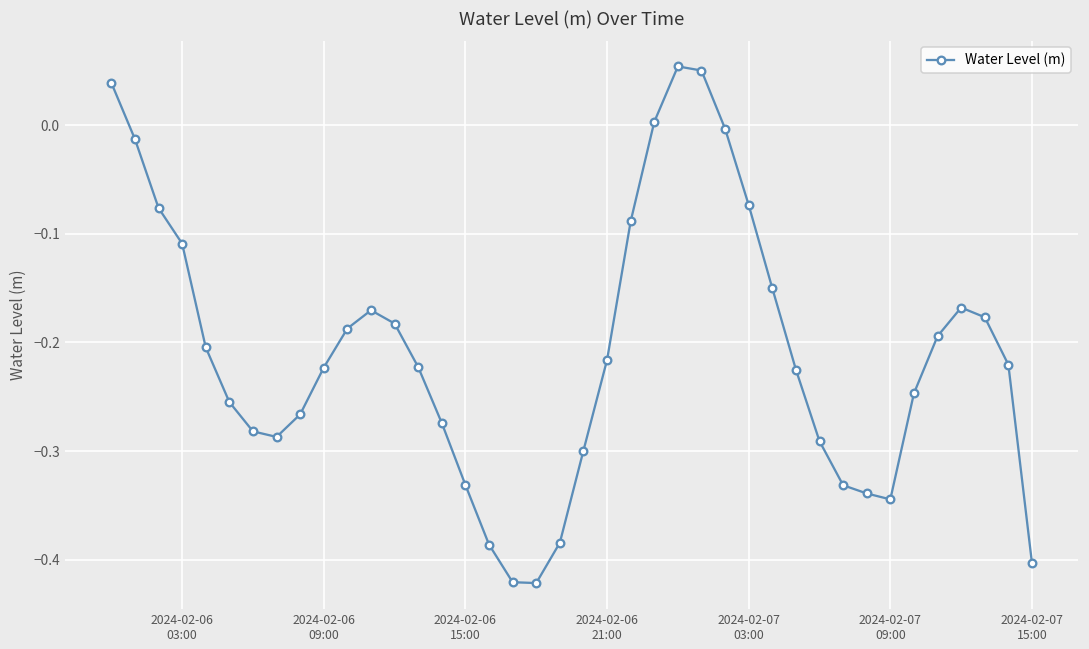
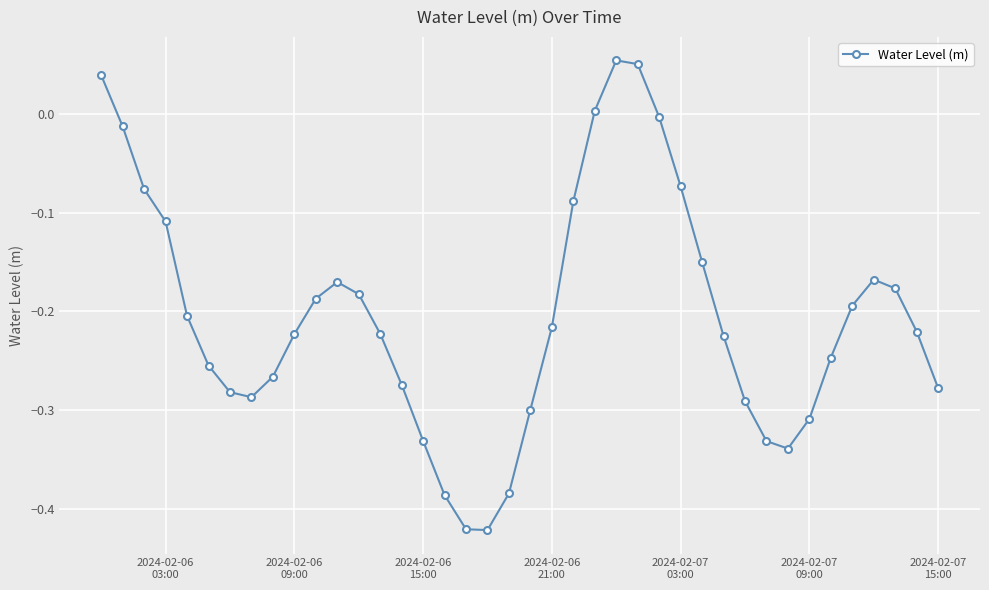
  {
    "2024-02-06 03:00": -0.11,
    "2024-02-06 09:00": -0.22,
    "2024-02-06 15:00": -0.33,
    "2024-02-06 21:00": -0.22,
    "2024-02-07 03:00": -0.07,
-   "2024-02-07 09:00": -0.34,
-   "2024-02-07 15:00": -0.40
+   "2024-02-07 09:00": -0.31,
+   "2024-02-07 15:00": -0.28
  }
